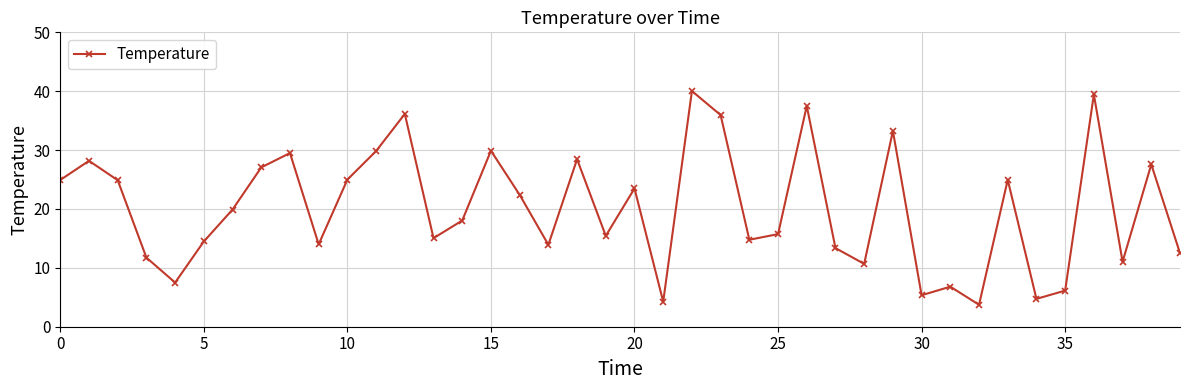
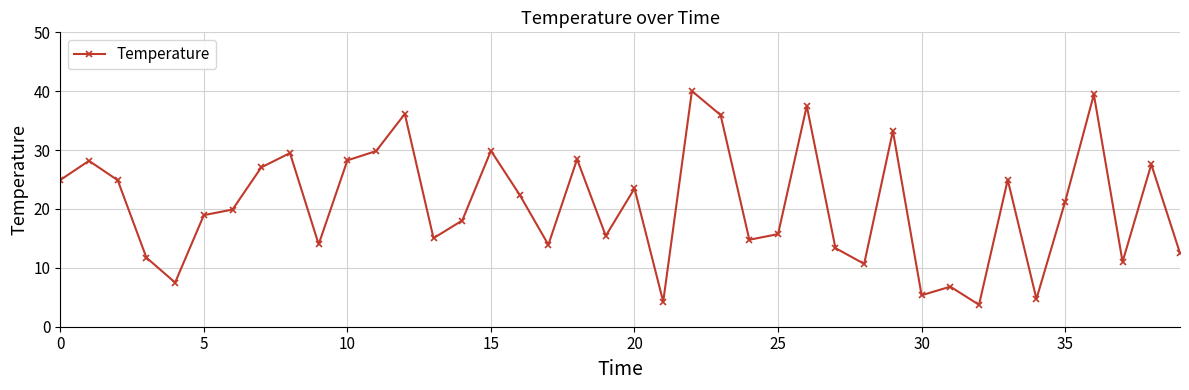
  {
    "0": 25,
-   "5": 14,
-   "10": 25,
+   "5": 19,
+   "10": 28,
    "15": 30,
    "20": 23,
    "25": 16,
    "30": 5,
-   "35": 6
+   "35": 21
  }
